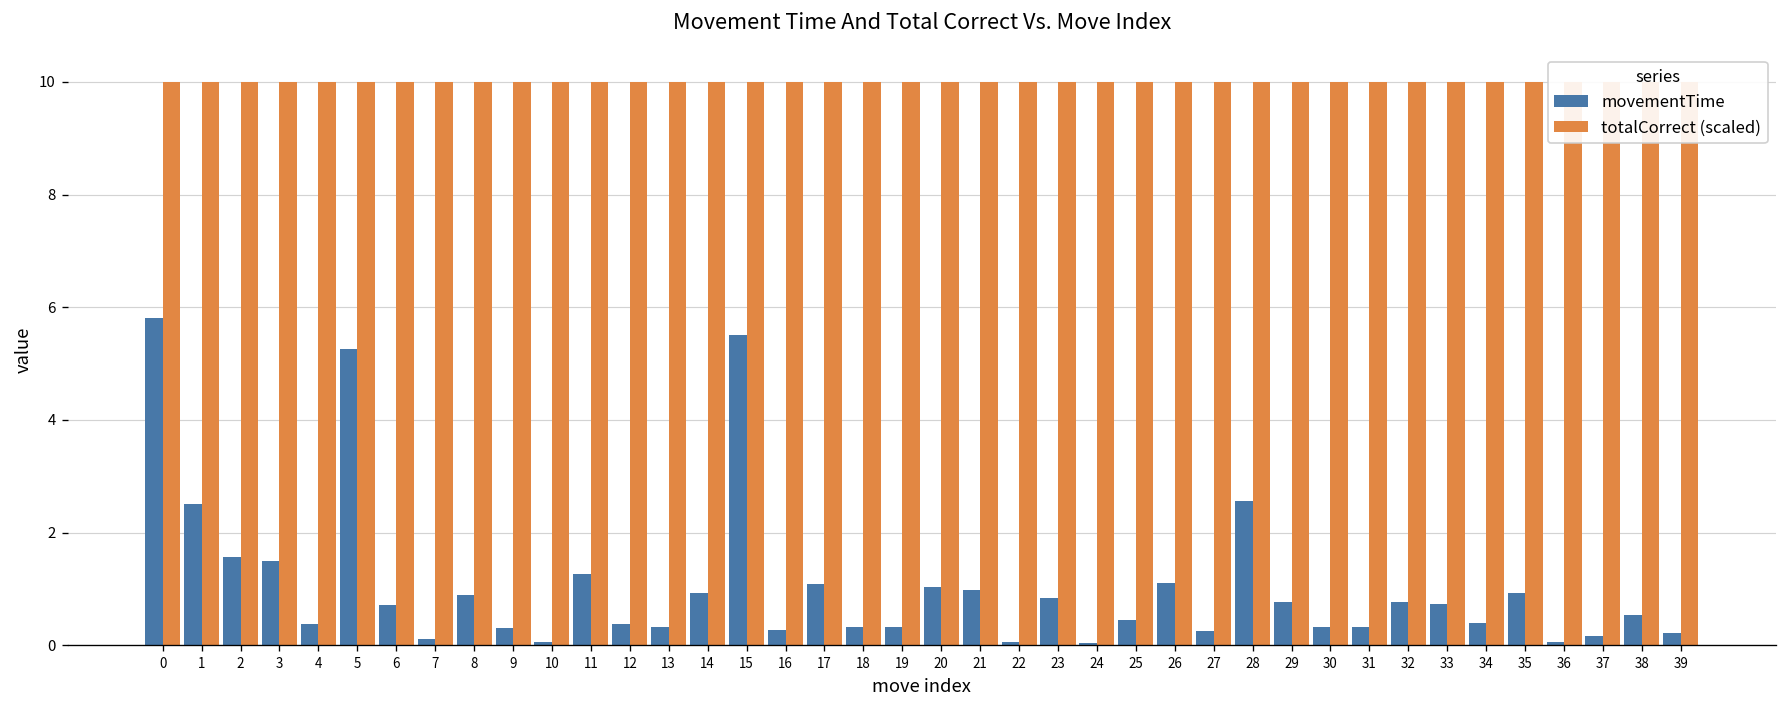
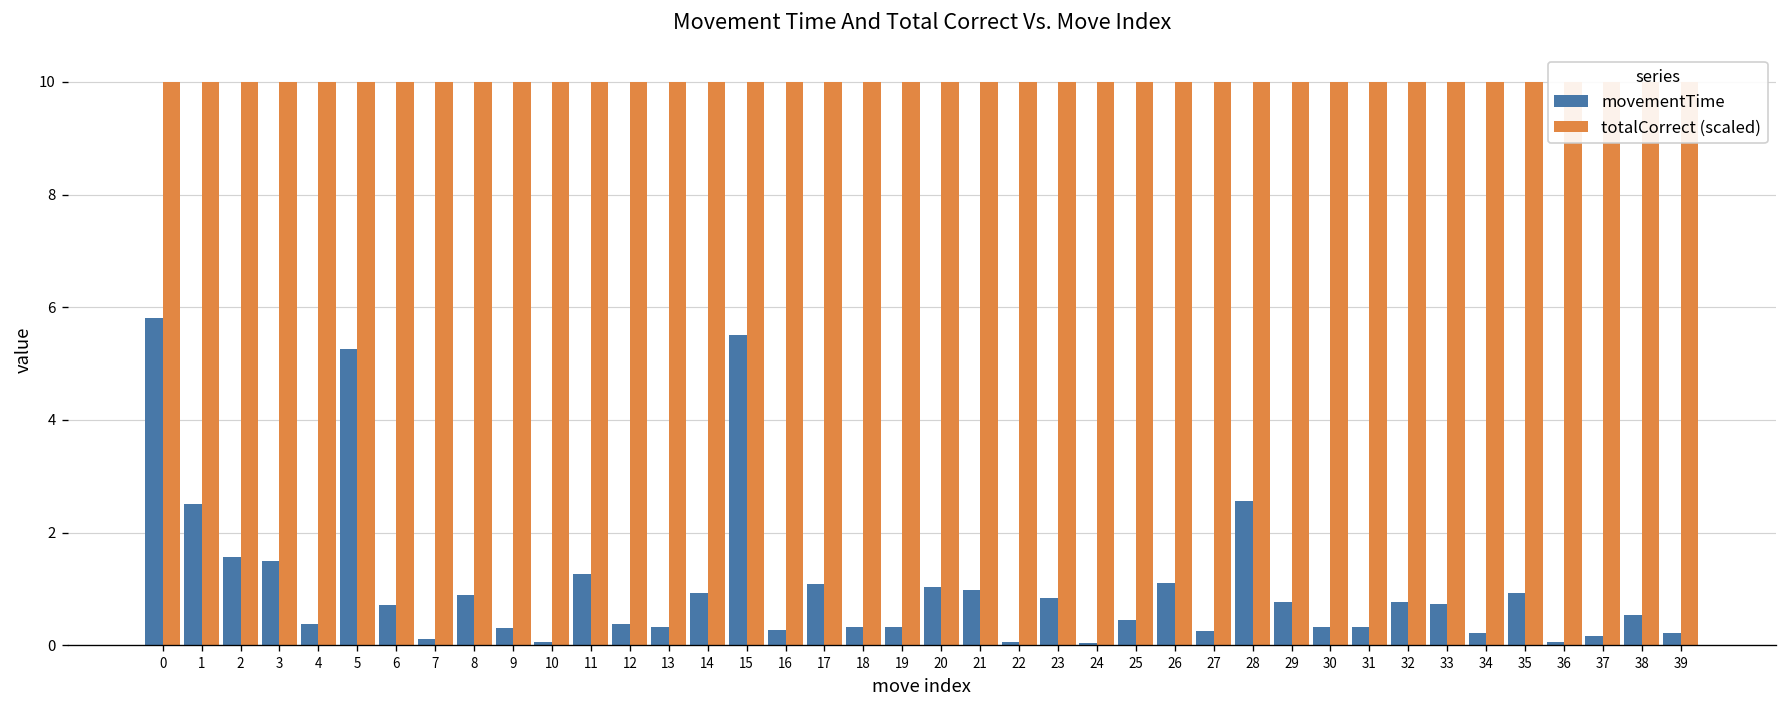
  {
    "movementTime": {
      "0": 5.8,
      "1": 2.5,
      "2": 1.6,
      "3": 1.5,
      "4": 0.4,
      "5": 5.3,
      "6": 0.7,
      "7": 0.1,
      "8": 0.9,
      "9": 0.3,
      "10": 0.1,
      "11": 1.3,
      "12": 0.4,
      "13": 0.3,
      "14": 0.9,
      "15": 5.5,
      "16": 0.3,
      "17": 1.1,
      "18": 0.3,
      "19": 0.3,
      "20": 1.0,
      "21": 1.0,
      "23": 0.8,
      "25": 0.5,
      "26": 1.1,
      "27": 0.2,
      "28": 2.6,
      "29": 0.8,
      "30": 0.3,
      "31": 0.3,
      "32": 0.8,
      "33": 0.7,
-     "34": 0.4,
+     "34": 0.2,
      "35": 0.9,
      "37": 0.2,
      "38": 0.5,
      "39": 0.2
    },
    "totalCorrect (scaled)": {
      "0": 10.0,
      "1": 10.0,
      "2": 10.0,
      "3": 10.0,
      "4": 10.0,
      "5": 10.0,
      "6": 10.0,
      "7": 10.0,
      "8": 10.0,
      "9": 10.0,
      "10": 10.0,
      "11": 10.0,
      "12": 10.0,
      "13": 10.0,
      "14": 10.0,
      "15": 10.0,
      "16": 10.0,
      "17": 10.0,
      "18": 10.0,
      "19": 10.0,
      "20": 10.0,
      "21": 10.0,
      "22": 10.0,
      "23": 10.0,
      "24": 10.0,
      "25": 10.0,
      "26": 10.0,
      "27": 10.0,
      "28": 10.0,
      "29": 10.0,
      "30": 10.0,
      "31": 10.0,
      "32": 10.0,
      "33": 10.0,
      "34": 10.0,
      "35": 10.0
    }
  }
